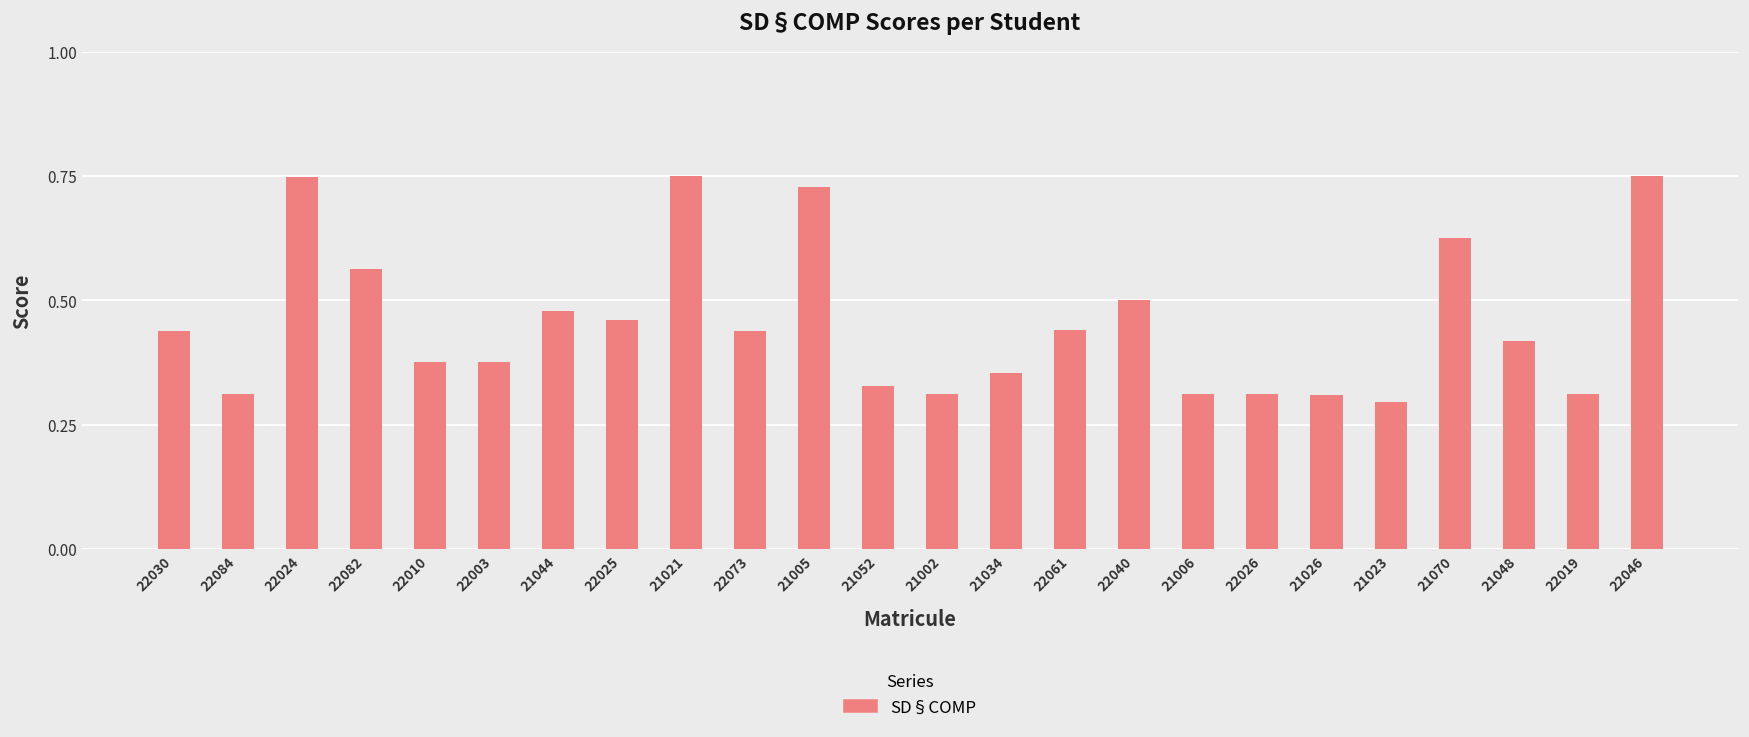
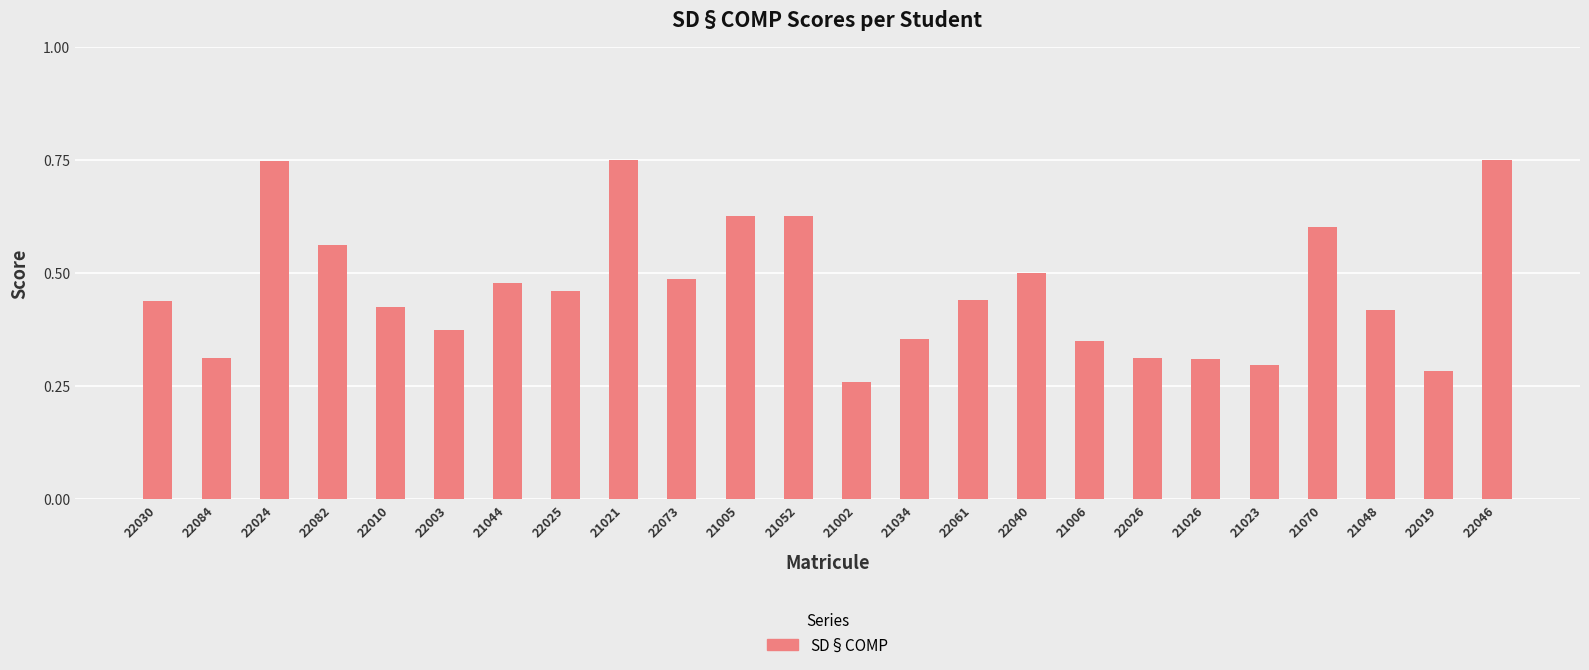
  {
    "22030": 0.44,
    "22084": 0.31,
    "22024": 0.75,
    "22082": 0.56,
-   "22010": 0.38,
+   "22010": 0.42,
    "22003": 0.38,
    "21044": 0.48,
    "22025": 0.46,
    "21021": 0.75,
-   "22073": 0.44,
-   "21005": 0.73,
-   "21052": 0.33,
-   "21002": 0.31,
+   "22073": 0.49,
+   "21005": 0.63,
+   "21052": 0.63,
+   "21002": 0.26,
    "21034": 0.35,
    "22061": 0.44,
    "22040": 0.50,
-   "21006": 0.31,
+   "21006": 0.35,
    "22026": 0.31,
    "21026": 0.31,
    "21023": 0.30,
-   "21070": 0.63,
+   "21070": 0.60,
    "21048": 0.42,
-   "22019": 0.31,
+   "22019": 0.28,
    "22046": 0.75
  }
